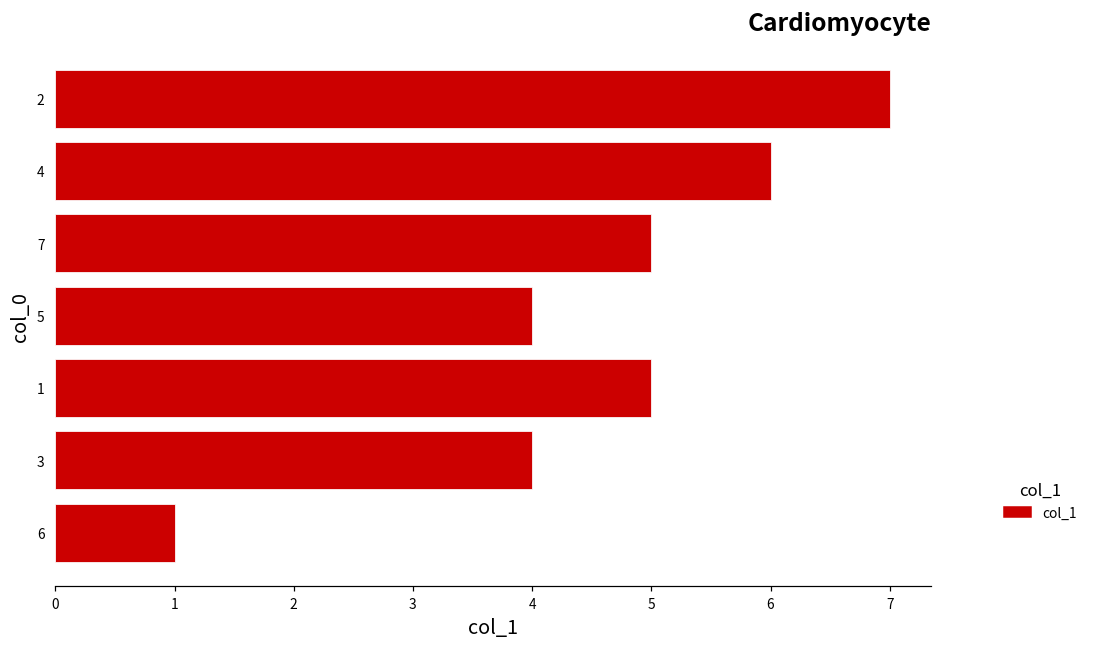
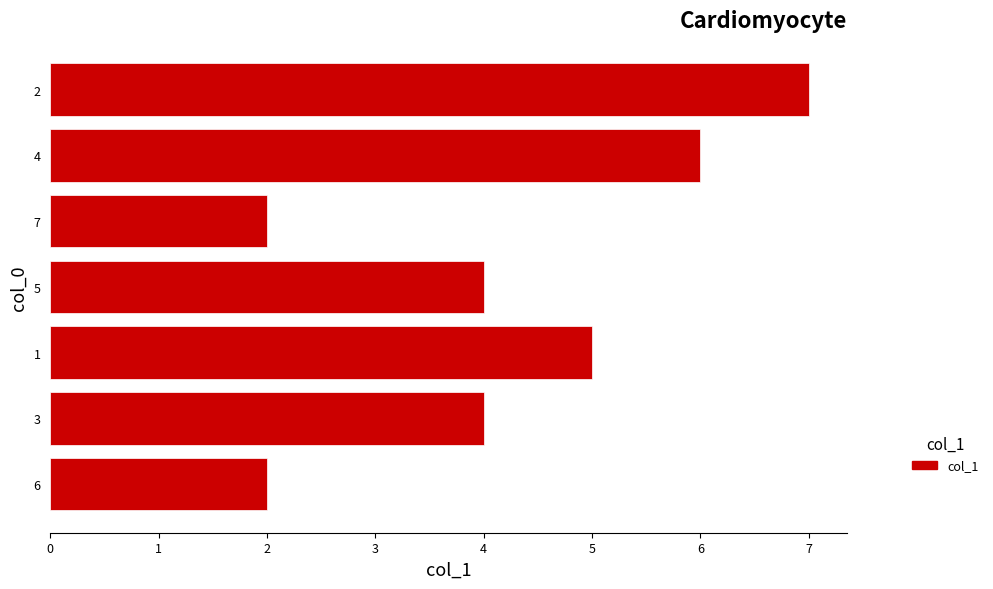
  {
    "2": 7,
    "4": 6,
-   "7": 5,
+   "7": 2,
    "5": 4,
    "1": 5,
    "3": 4,
-   "6": 1
+   "6": 2
  }
